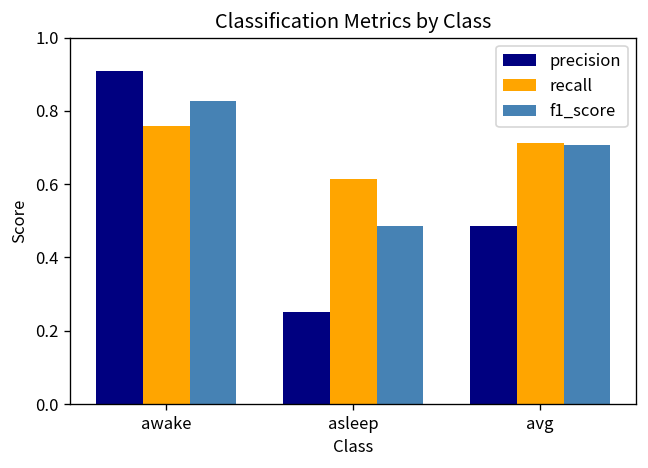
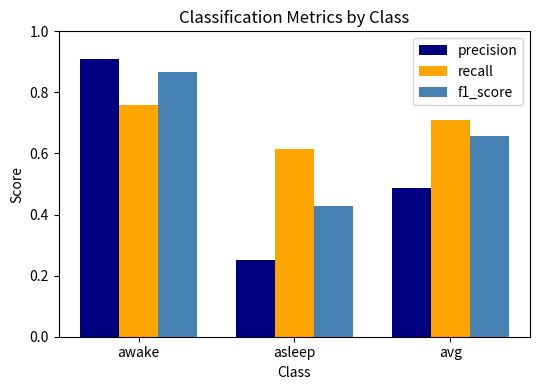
  {
    "precision": {
      "awake": 0.91,
      "asleep": 0.25,
      "avg": 0.49
    },
    "recall": {
      "awake": 0.76,
      "asleep": 0.61,
      "avg": 0.71
    },
    "f1_score": {
-     "awake": 0.83,
-     "asleep": 0.49,
-     "avg": 0.71
+     "awake": 0.87,
+     "asleep": 0.43,
+     "avg": 0.66
    }
  }
